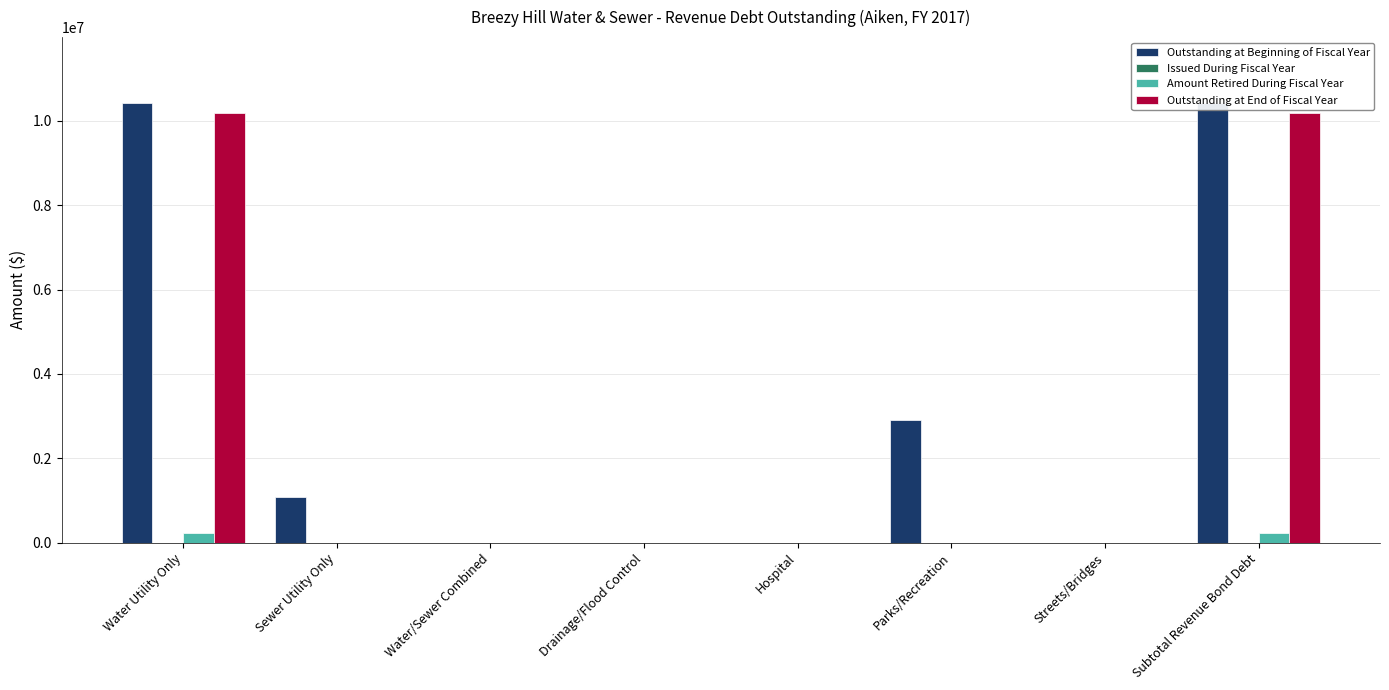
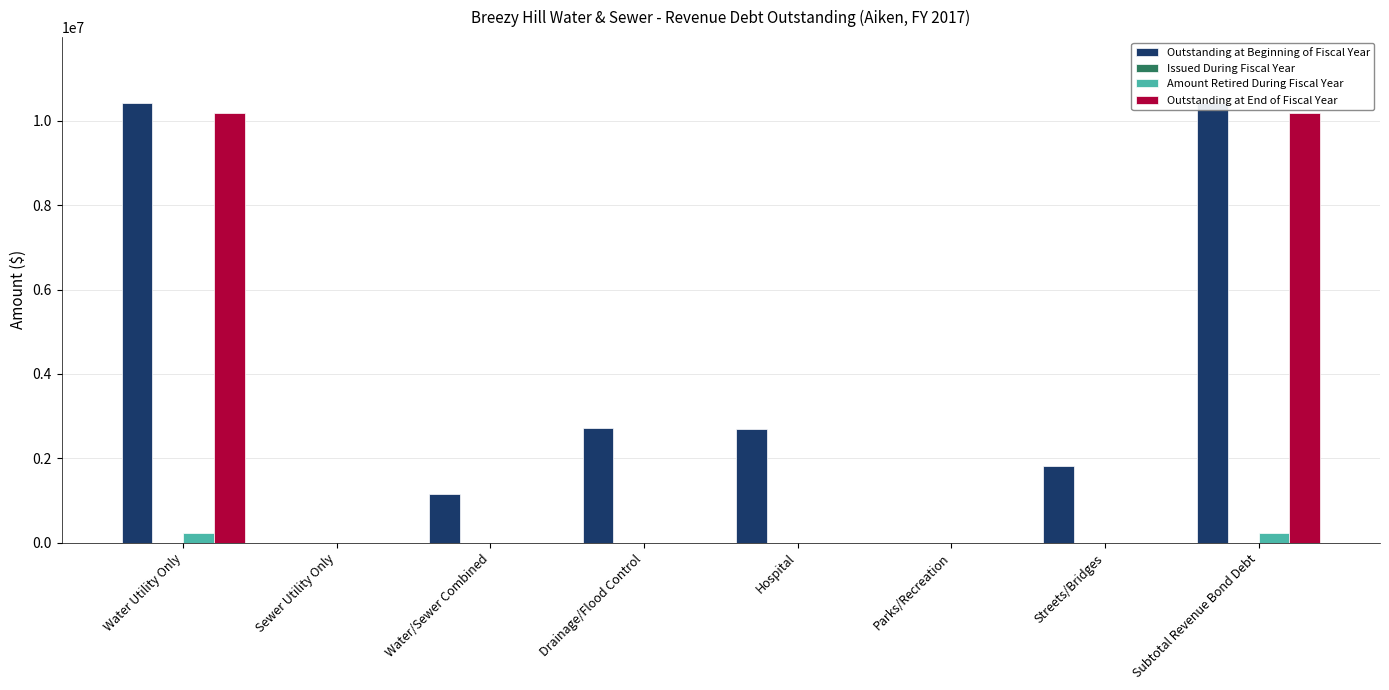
  {
    "Outstanding at Beginning of Fiscal Year": {
      "Water Utility Only": 10400000,
-     "Sewer Utility Only": 1100000,
-     "Water/Sewer Combined": 0,
-     "Drainage/Flood Control": 0,
-     "Hospital": 0,
-     "Parks/Recreation": 2900000,
-     "Streets/Bridges": 0
+     "Sewer Utility Only": 0,
+     "Water/Sewer Combined": 1200000,
+     "Drainage/Flood Control": 2700000,
+     "Hospital": 2700000,
+     "Parks/Recreation": 0,
+     "Streets/Bridges": 1800000
    },
    "Issued During Fiscal Year": {
      "Water Utility Only": 0,
      "Sewer Utility Only": 0,
      "Water/Sewer Combined": 0,
      "Drainage/Flood Control": 0,
      "Hospital": 0,
      "Parks/Recreation": 0,
      "Streets/Bridges": 0,
      "Subtotal Revenue Bond Debt": 0
    },
    "Amount Retired During Fiscal Year": {
      "Water Utility Only": 200000,
      "Sewer Utility Only": 0,
      "Water/Sewer Combined": 0,
      "Drainage/Flood Control": 0,
      "Hospital": 0,
      "Parks/Recreation": 0,
      "Streets/Bridges": 0,
      "Subtotal Revenue Bond Debt": 200000
    },
    "Outstanding at End of Fiscal Year": {
      "Water Utility Only": 10200000,
      "Sewer Utility Only": 0,
      "Water/Sewer Combined": 0,
      "Drainage/Flood Control": 0,
      "Hospital": 0,
      "Parks/Recreation": 0,
      "Streets/Bridges": 0,
      "Subtotal Revenue Bond Debt": 10200000
    }
  }
